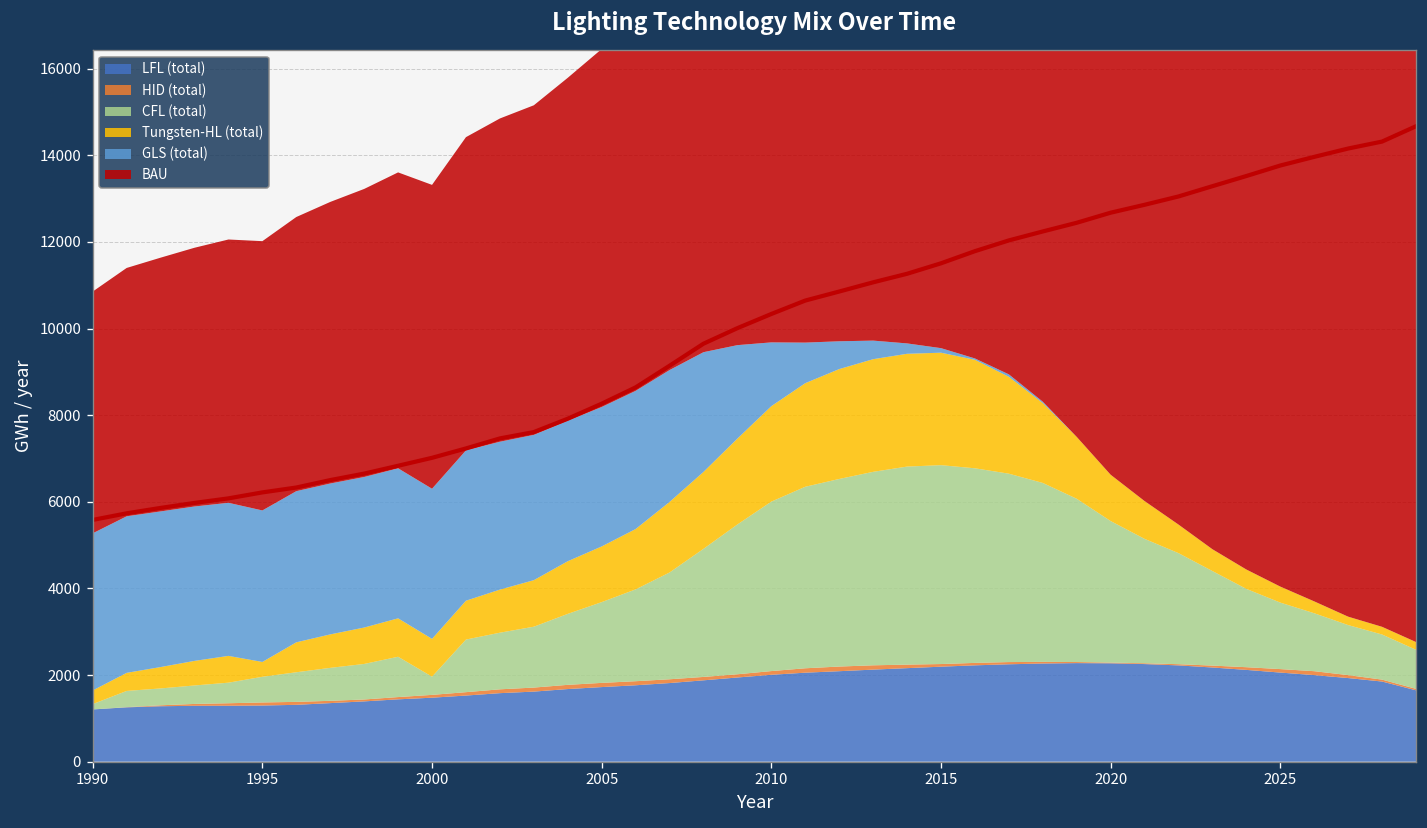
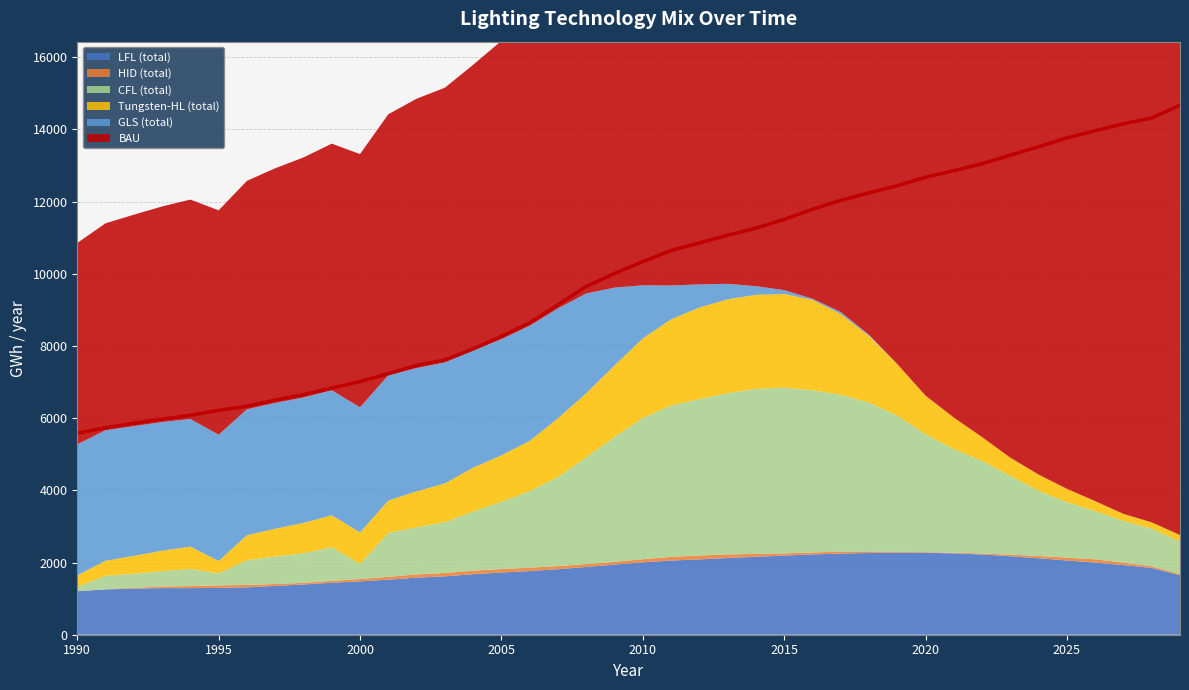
  {
    "HID (total)": {
      "2005": 100,
      "2010": 100,
      "2025": 100
    },
    "CFL (total)": {
      "1990": 100,
-     "1995": 600,
+     "1995": 300,
      "2000": 400,
      "2005": 1900,
      "2010": 3900,
      "2015": 4600,
      "2020": 3300,
      "2025": 1500
    },
    "Tungsten-HL (total)": {
      "1990": 300,
      "1995": 300,
      "2000": 900,
      "2005": 1300,
      "2010": 2200,
      "2015": 2600
    }
  }
